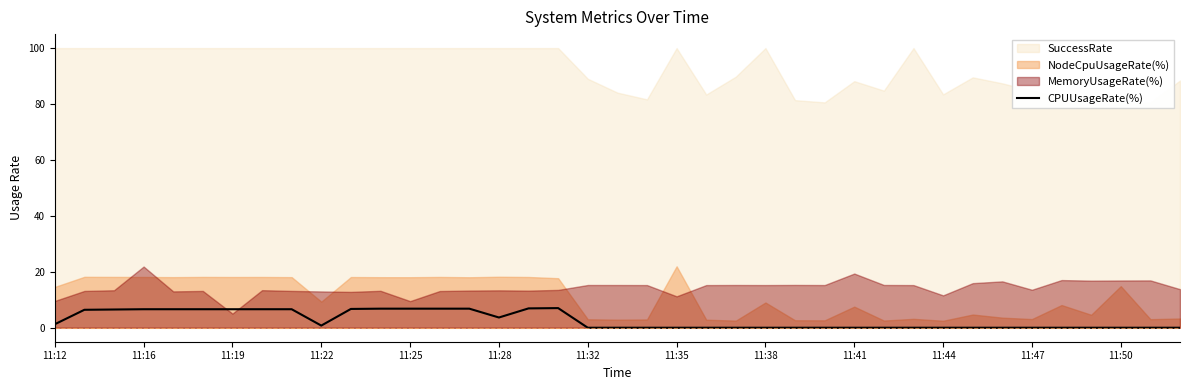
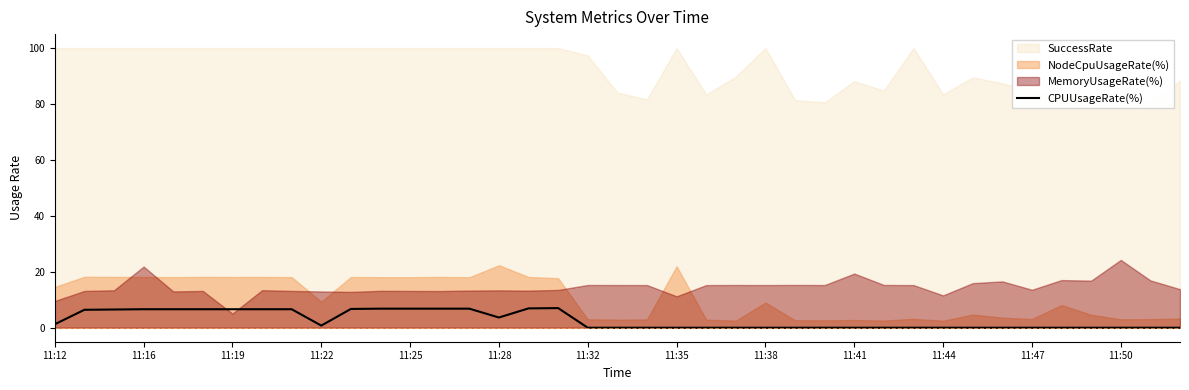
  {
    "CPUUsageRate(%)": {
      "11:12": 1,
      "11:16": 7,
      "11:19": 7,
      "11:22": 1,
      "11:25": 7,
      "11:28": 4,
      "11:32": 0,
      "11:35": 0,
      "11:38": 0,
      "11:41": 0,
      "11:44": 0,
      "11:47": 0,
      "11:50": 0
    },
    "SuccessRate": {
      "11:12": 100,
      "11:16": 100,
      "11:19": 100,
      "11:22": 100,
      "11:25": 100,
      "11:28": 100,
-     "11:32": 89,
+     "11:32": 97,
      "11:35": 100,
      "11:38": 100,
      "11:41": 88,
      "11:44": 83
    },
    "NodeCpuUsageRate(%)": {
      "11:12": 15,
      "11:16": 18,
      "11:19": 18,
      "11:22": 9,
      "11:25": 18,
-     "11:28": 18,
+     "11:28": 22,
      "11:32": 3,
      "11:35": 22,
      "11:38": 9,
-     "11:41": 8,
+     "11:41": 3,
      "11:44": 2,
      "11:47": 3,
-     "11:50": 15
+     "11:50": 3
    },
    "MemoryUsageRate(%)": {
      "11:12": 10,
      "11:16": 22,
      "11:19": 5,
      "11:22": 13,
-     "11:25": 10,
+     "11:25": 13,
      "11:28": 13,
      "11:32": 15,
      "11:35": 11,
      "11:38": 15,
      "11:41": 19,
      "11:44": 12,
      "11:47": 14,
-     "11:50": 17
+     "11:50": 24
    }
  }
